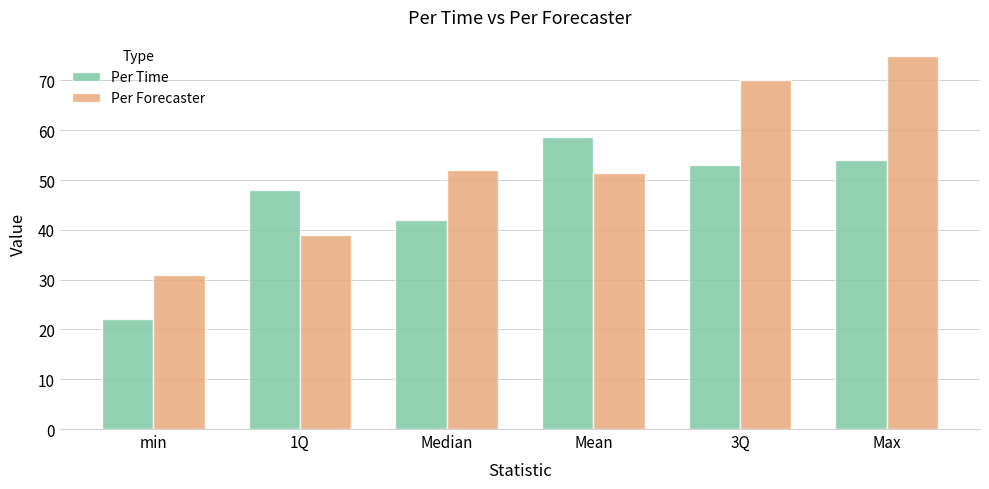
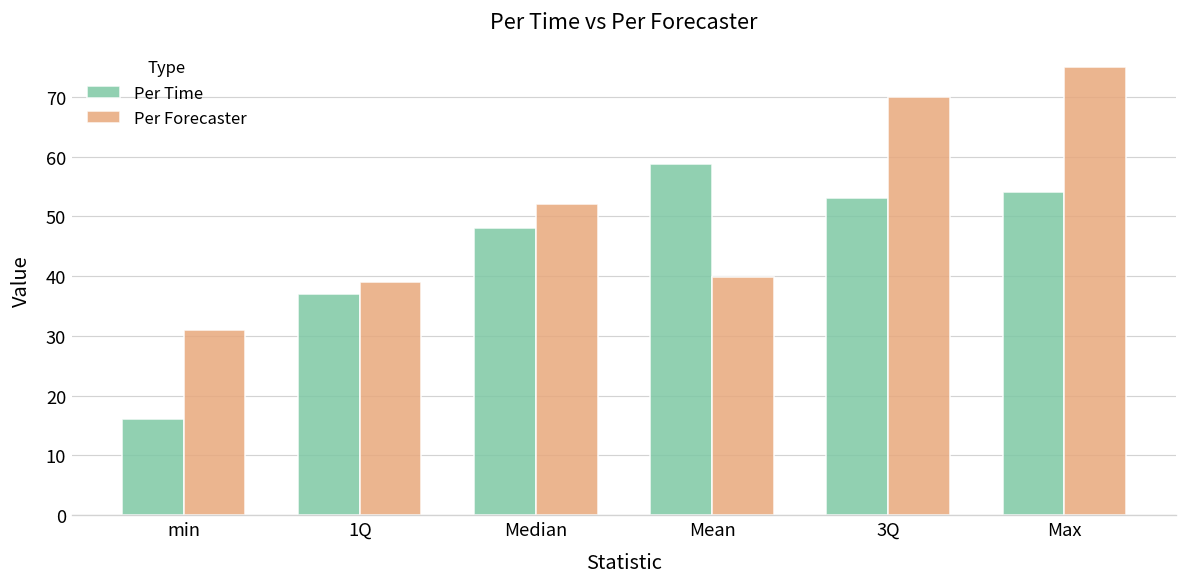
  {
    "Per Time": {
-     "min": 22,
-     "1Q": 48,
-     "Median": 42,
+     "min": 16,
+     "1Q": 37,
+     "Median": 48,
      "Mean": 59,
      "3Q": 53,
      "Max": 54
    },
    "Per Forecaster": {
      "min": 31,
      "1Q": 39,
      "Median": 52,
-     "Mean": 51,
+     "Mean": 40,
      "3Q": 70,
      "Max": 75
    }
  }
